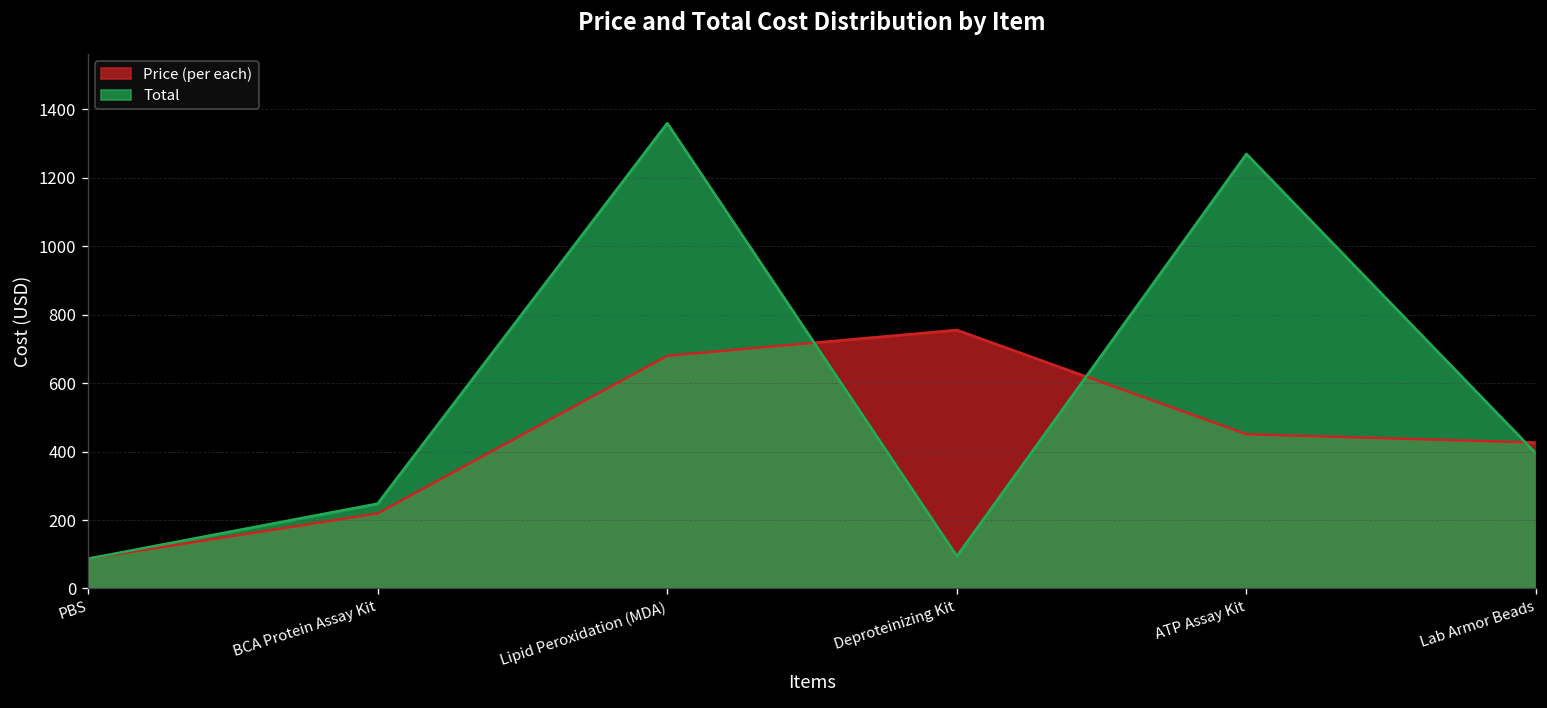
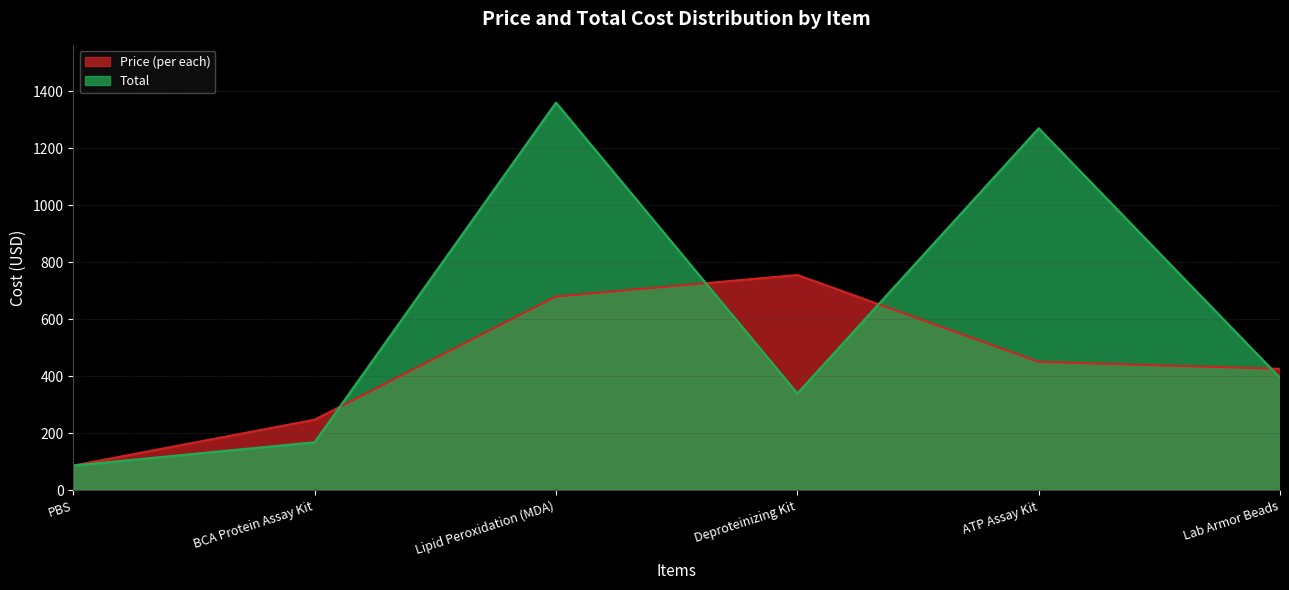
  {
    "Price (per each)": {
-     "BCA Protein Assay Kit": 220,
+     "BCA Protein Assay Kit": 250,
      "Lipid Peroxidation (MDA)": 680,
      "Deproteinizing Kit": 760,
      "ATP Assay Kit": 450,
      "Lab Armor Beads": 430
    },
    "Total": {
-     "BCA Protein Assay Kit": 250,
+     "BCA Protein Assay Kit": 170,
      "Lipid Peroxidation (MDA)": 1360,
-     "Deproteinizing Kit": 90,
+     "Deproteinizing Kit": 340,
      "ATP Assay Kit": 1270,
      "Lab Armor Beads": 390
    }
  }
